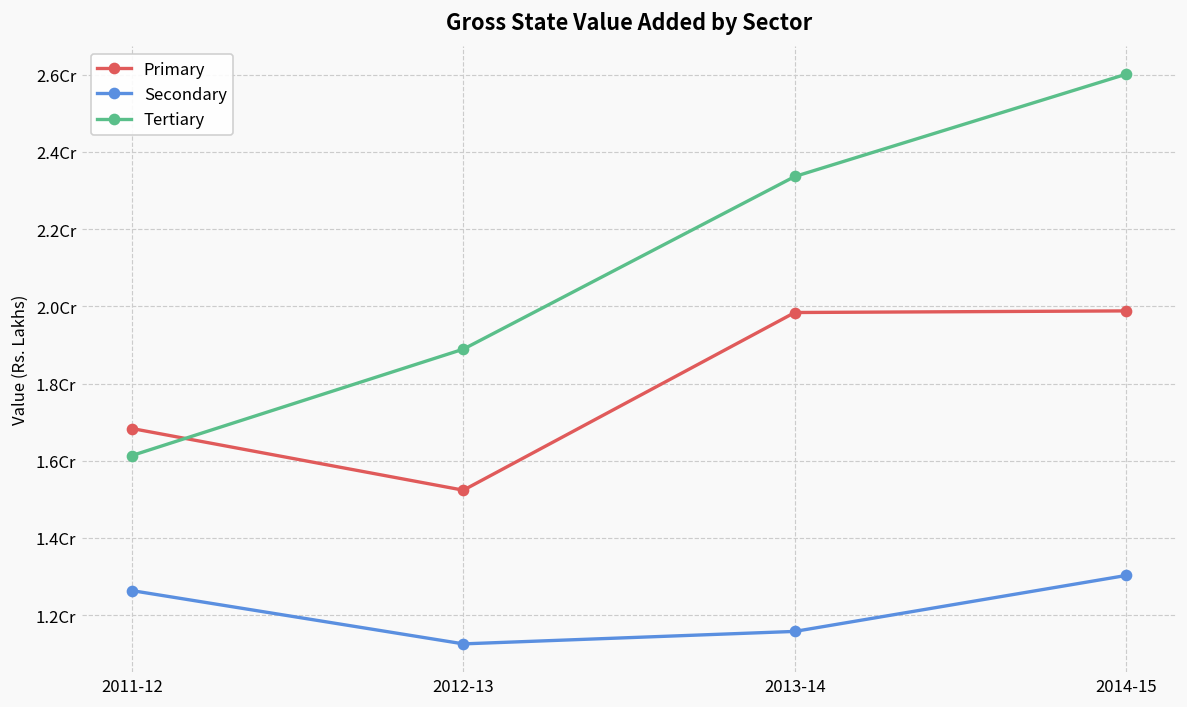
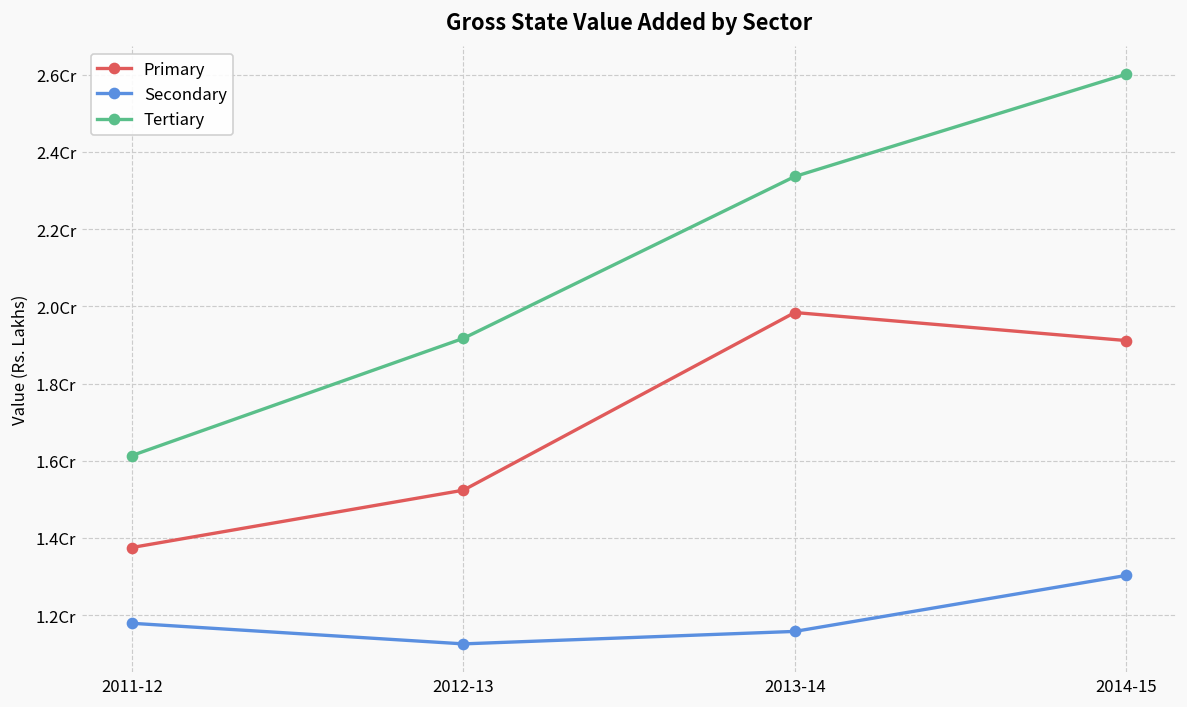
  {
    "Primary": {
-     "2011-12": "1.68Cr",
+     "2011-12": "1.38Cr",
      "2012-13": "1.52Cr",
      "2013-14": "1.98Cr",
-     "2014-15": "1.99Cr"
+     "2014-15": "1.91Cr"
    },
    "Secondary": {
-     "2011-12": "1.26Cr",
+     "2011-12": "1.18Cr",
      "2012-13": "1.13Cr",
      "2013-14": "1.16Cr",
      "2014-15": "1.30Cr"
    },
    "Tertiary": {
      "2011-12": "1.61Cr",
-     "2012-13": "1.89Cr",
+     "2012-13": "1.92Cr",
      "2013-14": "2.34Cr",
      "2014-15": "2.60Cr"
    }
  }
